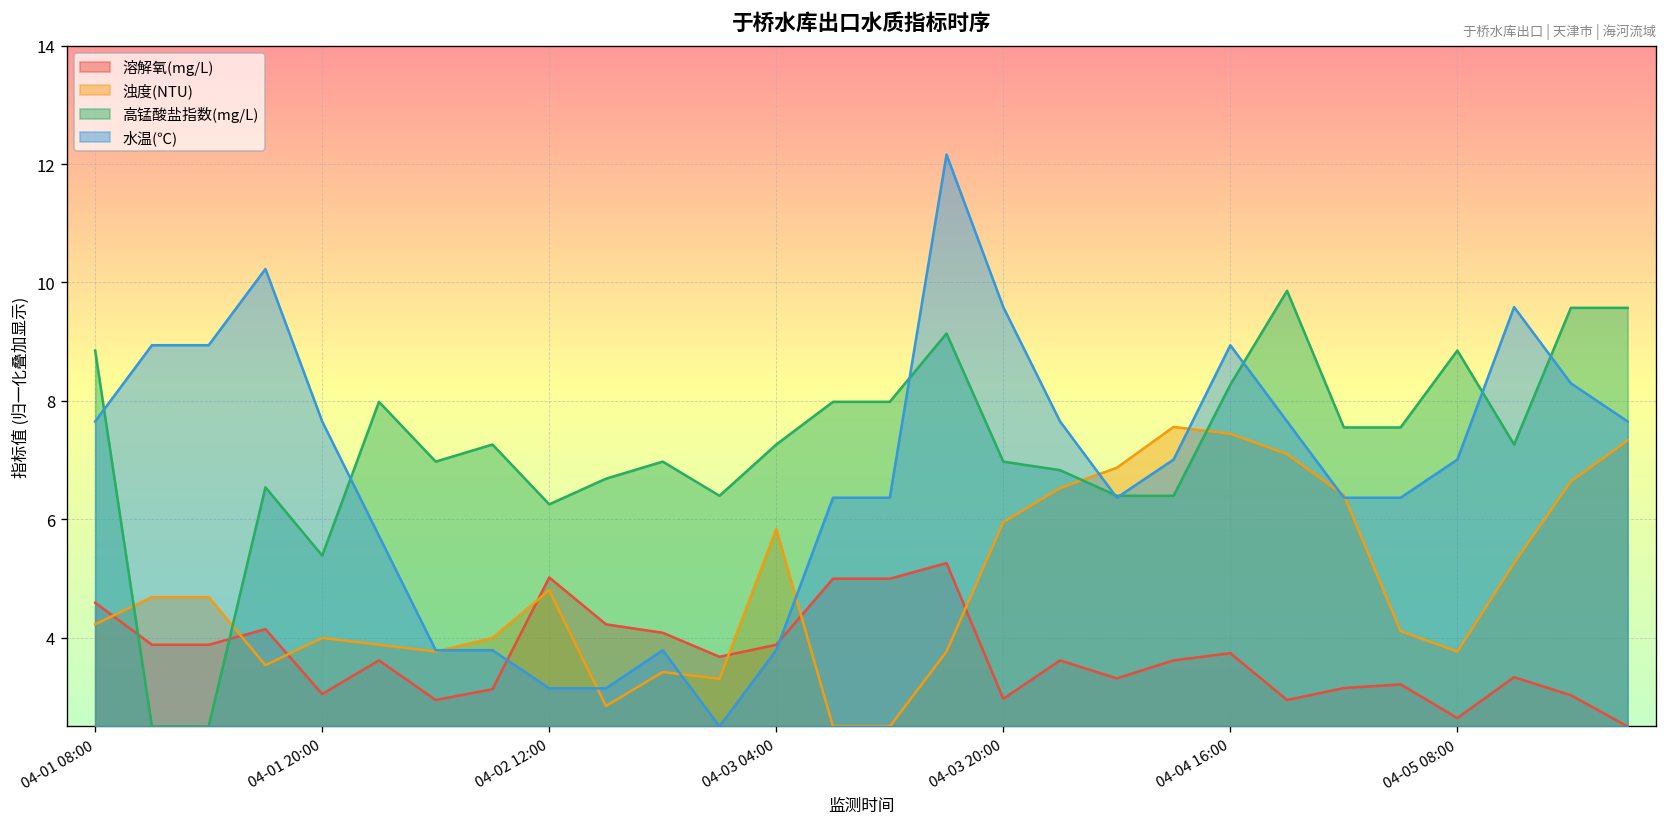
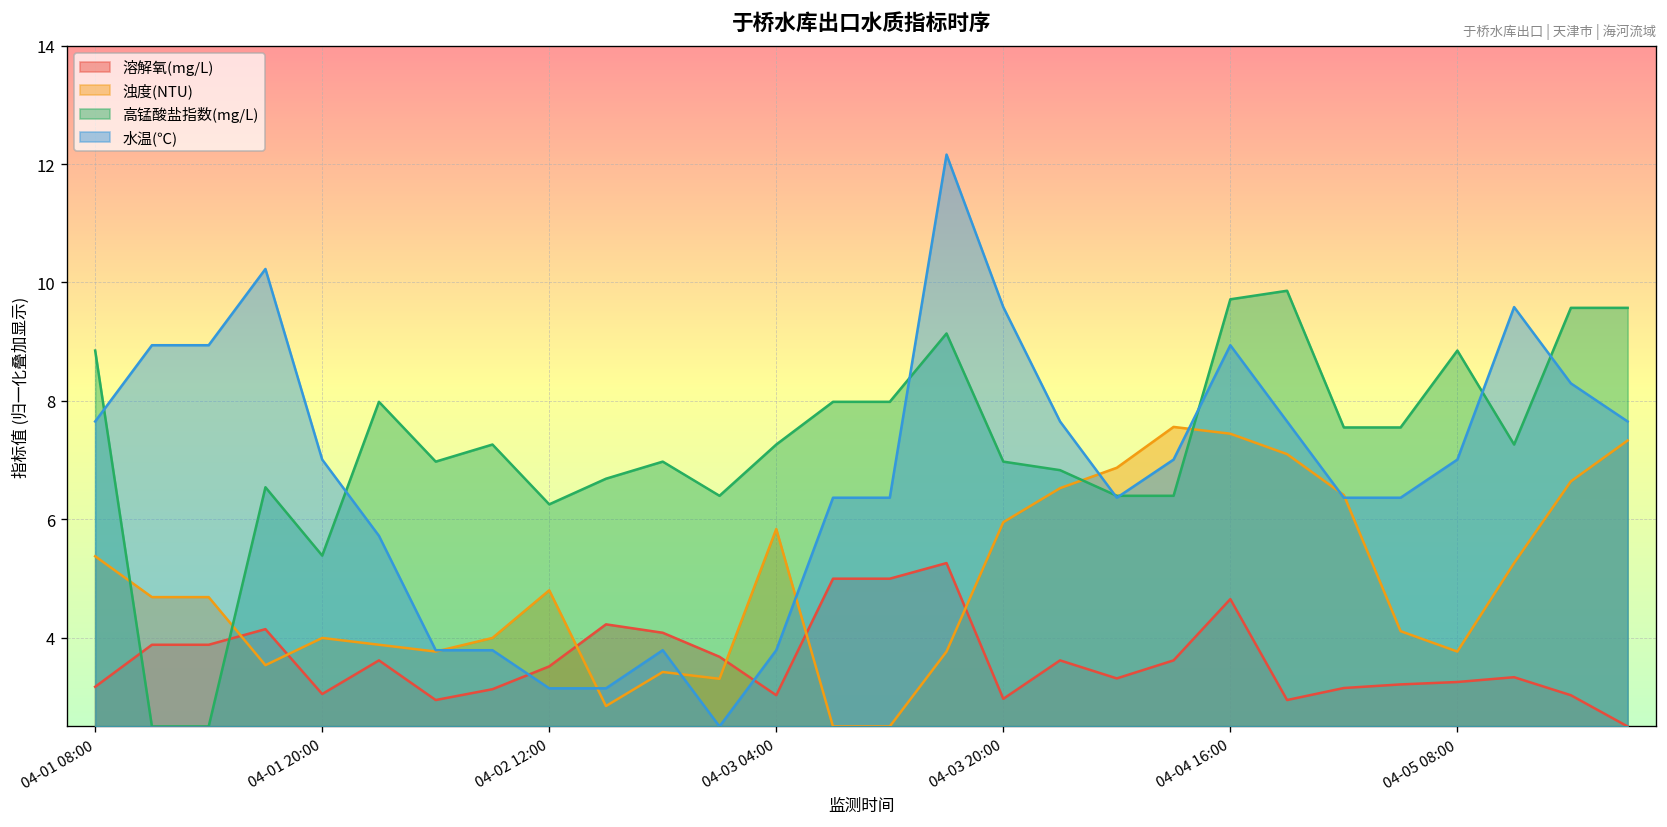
  {
    "溶解氧(mg/L)": {
-     "04-01 08:00": 4.6,
+     "04-01 08:00": 3.2,
      "04-01 20:00": 3.0,
-     "04-02 12:00": 5.0,
-     "04-03 04:00": 3.9,
+     "04-02 12:00": 3.5,
+     "04-03 04:00": 3.0,
      "04-03 20:00": 3.0,
-     "04-04 16:00": 3.7,
-     "04-05 08:00": 2.6
+     "04-04 16:00": 4.7,
+     "04-05 08:00": 3.3
    },
    "浊度(NTU)": {
-     "04-01 08:00": 4.2,
+     "04-01 08:00": 5.4,
      "04-01 20:00": 4.0,
      "04-02 12:00": 4.8,
      "04-03 04:00": 5.8,
      "04-03 20:00": 6.0,
      "04-04 16:00": 7.4,
      "04-05 08:00": 3.8
    },
    "高锰酸盐指数(mg/L)": {
      "04-01 08:00": 8.8,
      "04-01 20:00": 5.4,
      "04-02 12:00": 6.3,
      "04-03 04:00": 7.3,
      "04-03 20:00": 7.0,
-     "04-04 16:00": 8.3,
+     "04-04 16:00": 9.7,
      "04-05 08:00": 8.8
    },
    "水温(℃)": {
      "04-01 08:00": 7.7,
-     "04-01 20:00": 7.7,
+     "04-01 20:00": 7.0,
      "04-02 12:00": 3.1,
      "04-03 04:00": 3.8,
      "04-03 20:00": 9.6,
      "04-04 16:00": 8.9,
      "04-05 08:00": 7.0
    }
  }
